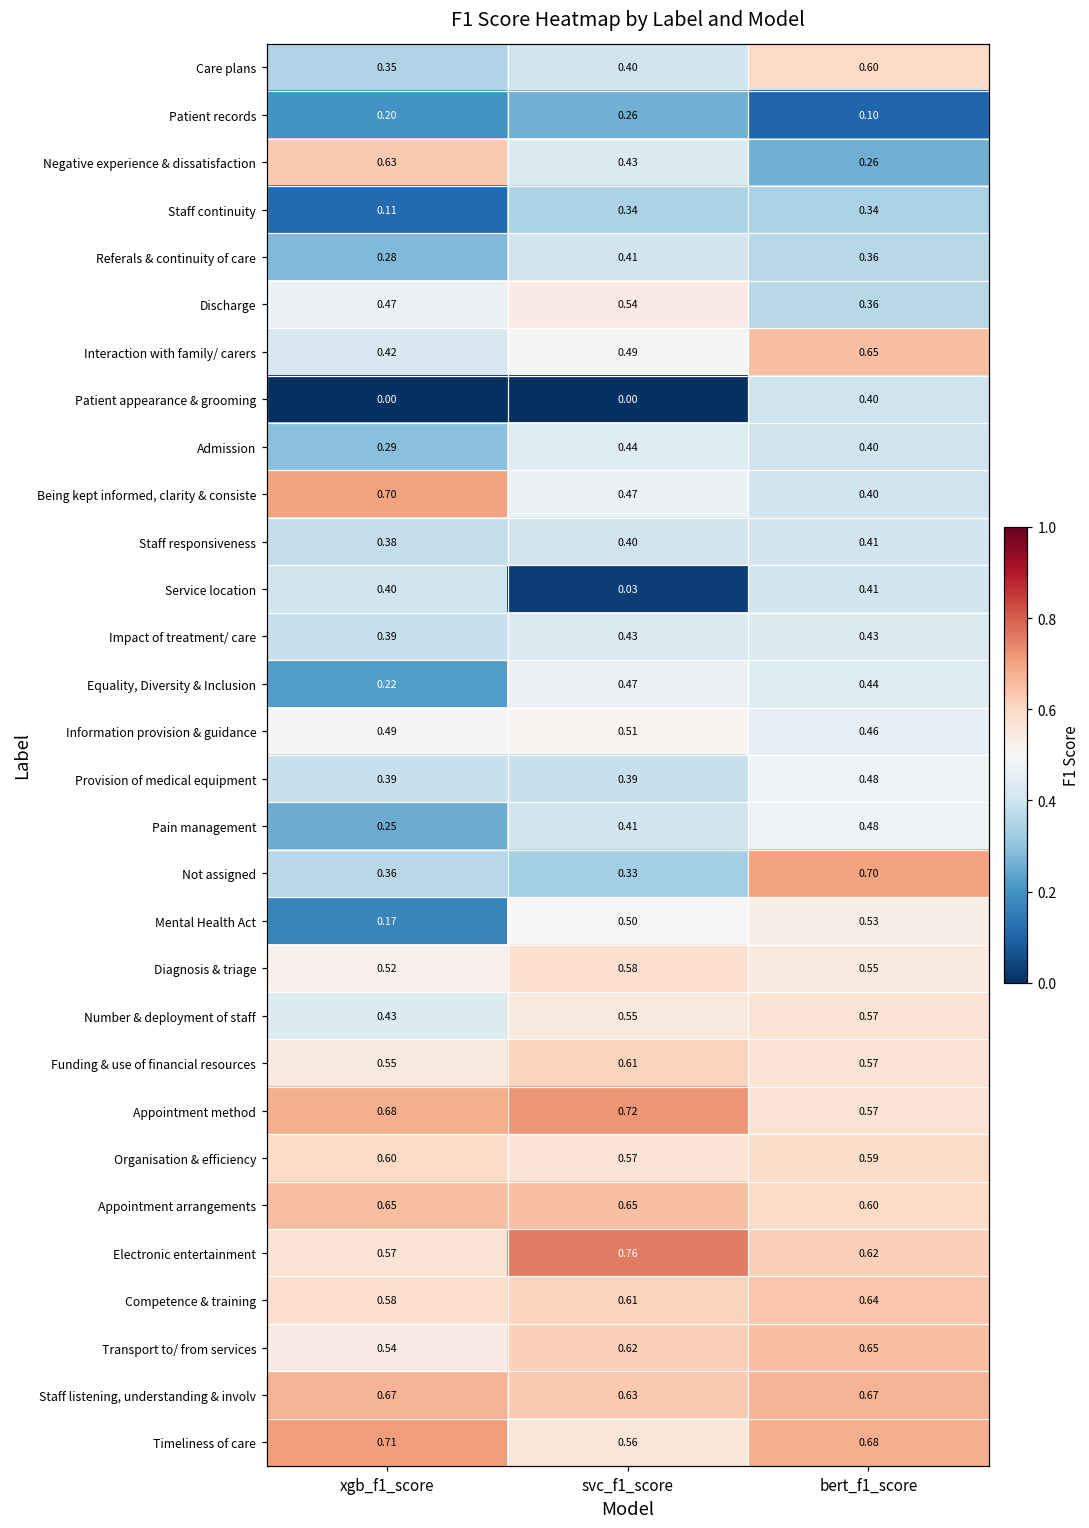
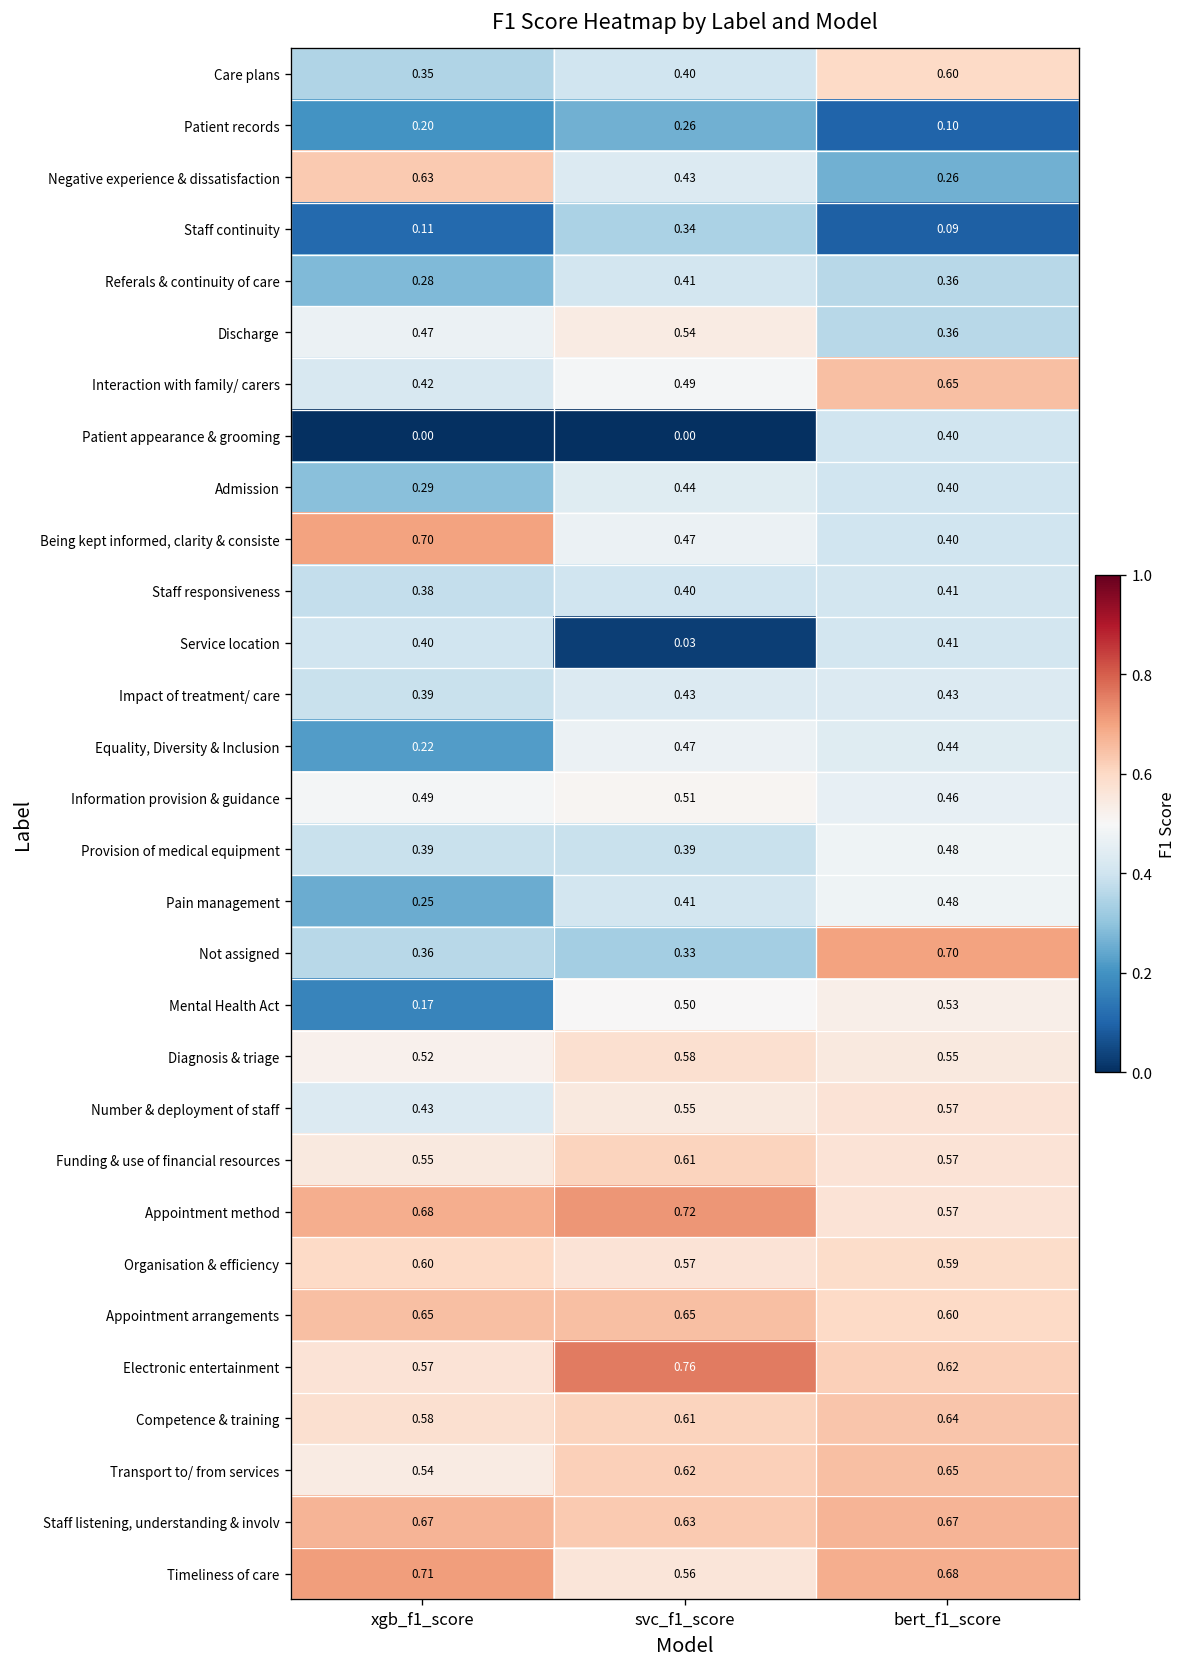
  {
    "Care plans": {
      "xgb_f1_score": 0.35,
      "svc_f1_score": 0.40,
      "bert_f1_score": 0.60
    },
    "Patient records": {
      "xgb_f1_score": 0.20,
      "svc_f1_score": 0.26,
      "bert_f1_score": 0.10
    },
    "Negative experience & dissatisfaction": {
      "xgb_f1_score": 0.63,
      "svc_f1_score": 0.43,
      "bert_f1_score": 0.26
    },
    "Staff continuity": {
      "xgb_f1_score": 0.11,
      "svc_f1_score": 0.34,
-     "bert_f1_score": 0.34
+     "bert_f1_score": 0.09
    },
    "Referals & continuity of care": {
      "xgb_f1_score": 0.28,
      "svc_f1_score": 0.41,
      "bert_f1_score": 0.36
    },
    "Discharge": {
      "xgb_f1_score": 0.47,
      "svc_f1_score": 0.54,
      "bert_f1_score": 0.36
    },
    "Interaction with family/ carers": {
      "xgb_f1_score": 0.42,
      "svc_f1_score": 0.49,
      "bert_f1_score": 0.65
    },
    "Patient appearance & grooming": {
      "xgb_f1_score": 0.00,
      "svc_f1_score": 0.00,
      "bert_f1_score": 0.40
    },
    "Admission": {
      "xgb_f1_score": 0.29,
      "svc_f1_score": 0.44,
      "bert_f1_score": 0.40
    },
    "Being kept informed, clarity & consiste": {
      "xgb_f1_score": 0.70,
      "svc_f1_score": 0.47,
      "bert_f1_score": 0.40
    },
    "Staff responsiveness": {
      "xgb_f1_score": 0.38,
      "svc_f1_score": 0.40,
      "bert_f1_score": 0.41
    },
    "Service location": {
      "xgb_f1_score": 0.40,
      "svc_f1_score": 0.03,
      "bert_f1_score": 0.41
    },
    "Impact of treatment/ care": {
      "xgb_f1_score": 0.39,
      "svc_f1_score": 0.43,
      "bert_f1_score": 0.43
    },
    "Equality, Diversity & Inclusion": {
      "xgb_f1_score": 0.22,
      "svc_f1_score": 0.47,
      "bert_f1_score": 0.44
    },
    "Information provision & guidance": {
      "xgb_f1_score": 0.49,
      "svc_f1_score": 0.51,
      "bert_f1_score": 0.46
    },
    "Provision of medical equipment": {
      "xgb_f1_score": 0.39,
      "svc_f1_score": 0.39,
      "bert_f1_score": 0.48
    },
    "Pain management": {
      "xgb_f1_score": 0.25,
      "svc_f1_score": 0.41,
      "bert_f1_score": 0.48
    },
    "Not assigned": {
      "xgb_f1_score": 0.36,
      "svc_f1_score": 0.33,
      "bert_f1_score": 0.70
    },
    "Mental Health Act": {
      "xgb_f1_score": 0.17,
      "svc_f1_score": 0.50,
      "bert_f1_score": 0.53
    },
    "Diagnosis & triage": {
      "xgb_f1_score": 0.52,
      "svc_f1_score": 0.58,
      "bert_f1_score": 0.55
    },
    "Number & deployment of staff": {
      "xgb_f1_score": 0.43,
      "svc_f1_score": 0.55,
      "bert_f1_score": 0.57
    },
    "Funding & use of financial resources": {
      "xgb_f1_score": 0.55,
      "svc_f1_score": 0.61,
      "bert_f1_score": 0.57
    },
    "Appointment method": {
      "xgb_f1_score": 0.68,
      "svc_f1_score": 0.72,
      "bert_f1_score": 0.57
    },
    "Organisation & efficiency": {
      "xgb_f1_score": 0.60,
      "svc_f1_score": 0.57,
      "bert_f1_score": 0.59
    },
    "Appointment arrangements": {
      "xgb_f1_score": 0.65,
      "svc_f1_score": 0.65,
      "bert_f1_score": 0.60
    },
    "Electronic entertainment": {
      "xgb_f1_score": 0.57,
      "svc_f1_score": 0.76,
      "bert_f1_score": 0.62
    },
    "Competence & training": {
      "xgb_f1_score": 0.58,
      "svc_f1_score": 0.61,
      "bert_f1_score": 0.64
    },
    "Transport to/ from services": {
      "xgb_f1_score": 0.54,
      "svc_f1_score": 0.62,
      "bert_f1_score": 0.65
    },
    "Staff listening, understanding & involv": {
      "xgb_f1_score": 0.67,
      "svc_f1_score": 0.63,
      "bert_f1_score": 0.67
    },
    "Timeliness of care": {
      "xgb_f1_score": 0.71,
      "svc_f1_score": 0.56,
      "bert_f1_score": 0.68
    }
  }
